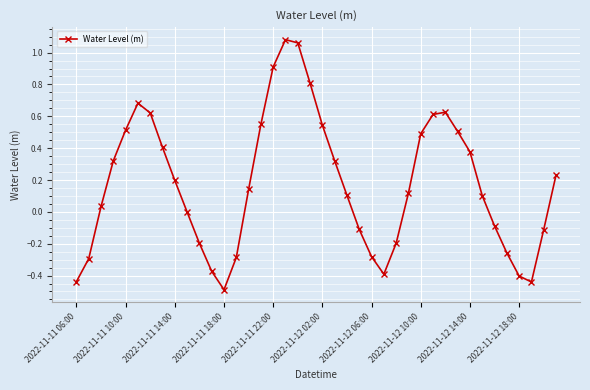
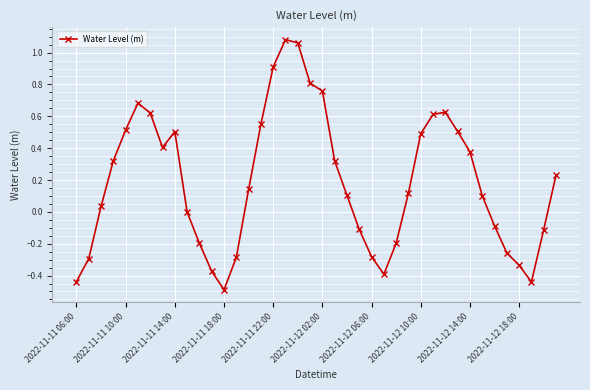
  {
    "2022-11-11 06:00": -0.44,
    "2022-11-11 10:00": 0.51,
-   "2022-11-11 14:00": 0.20,
+   "2022-11-11 14:00": 0.50,
    "2022-11-11 18:00": -0.49,
    "2022-11-11 22:00": 0.91,
-   "2022-11-12 02:00": 0.54,
+   "2022-11-12 02:00": 0.76,
    "2022-11-12 06:00": -0.28,
    "2022-11-12 10:00": 0.49,
    "2022-11-12 14:00": 0.38,
-   "2022-11-12 18:00": -0.40
+   "2022-11-12 18:00": -0.34
  }
